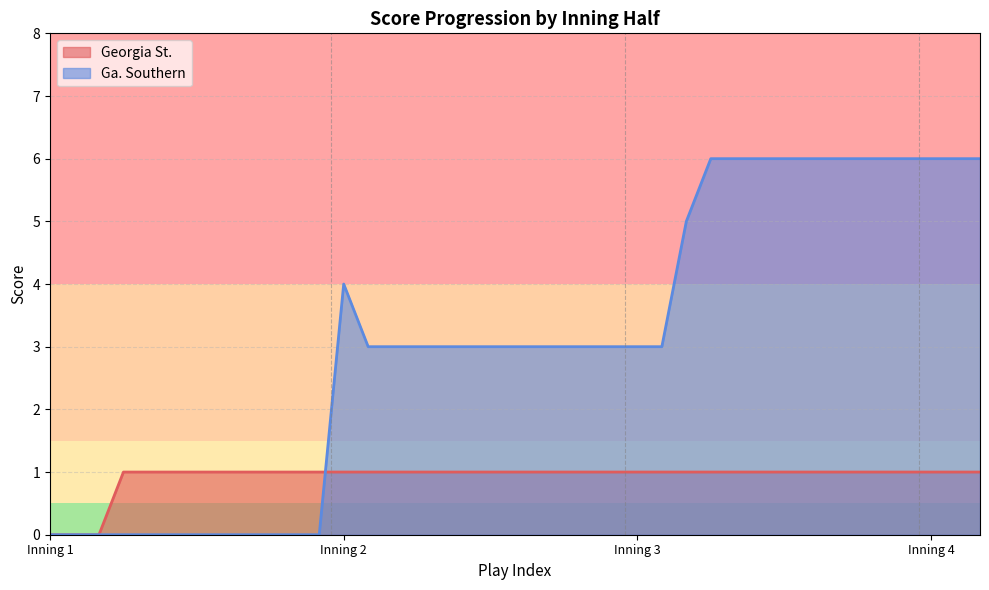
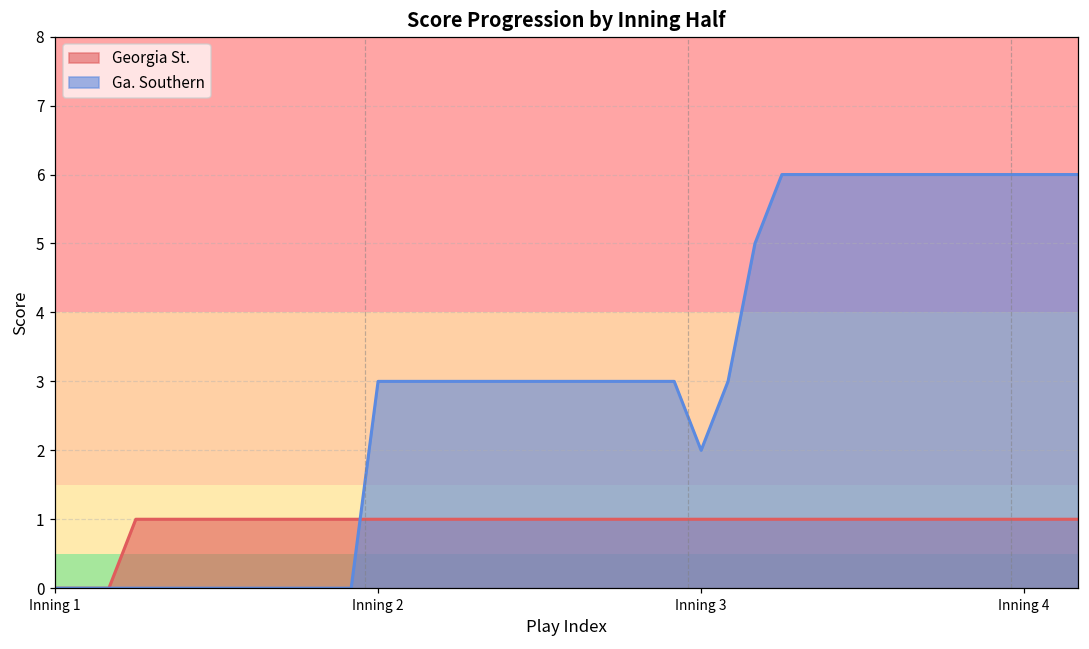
  {
    "Georgia St.": {
      "Inning 2": 1,
      "Inning 3": 1,
      "Inning 4": 1
    },
    "Ga. Southern": {
-     "Inning 2": 4,
-     "Inning 3": 3,
+     "Inning 2": 3,
+     "Inning 3": 2,
      "Inning 4": 6
    }
  }
